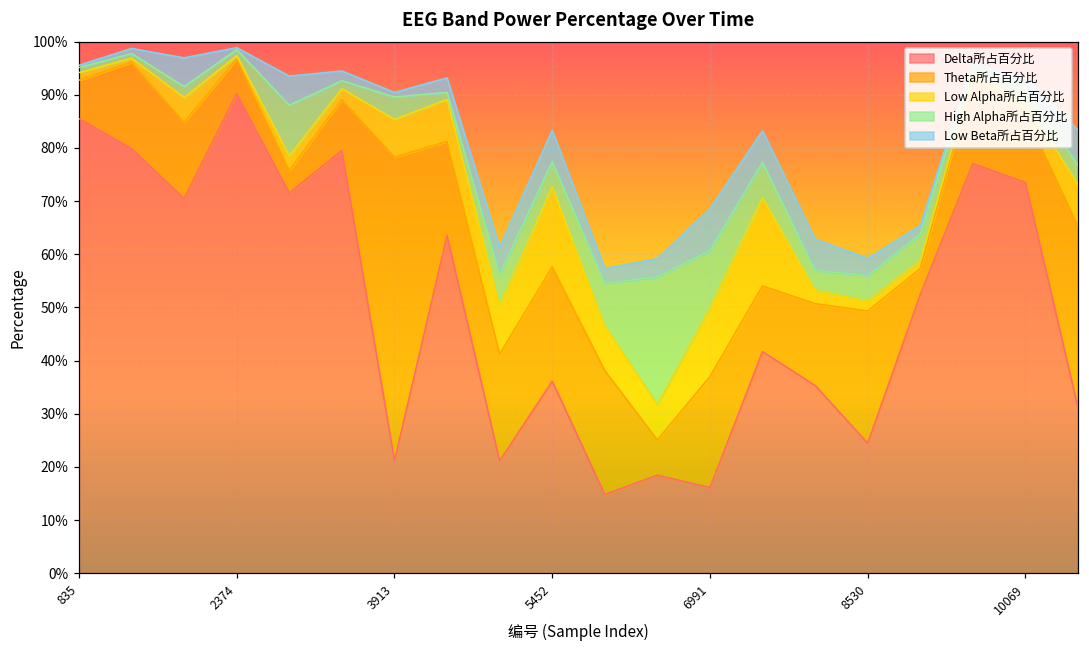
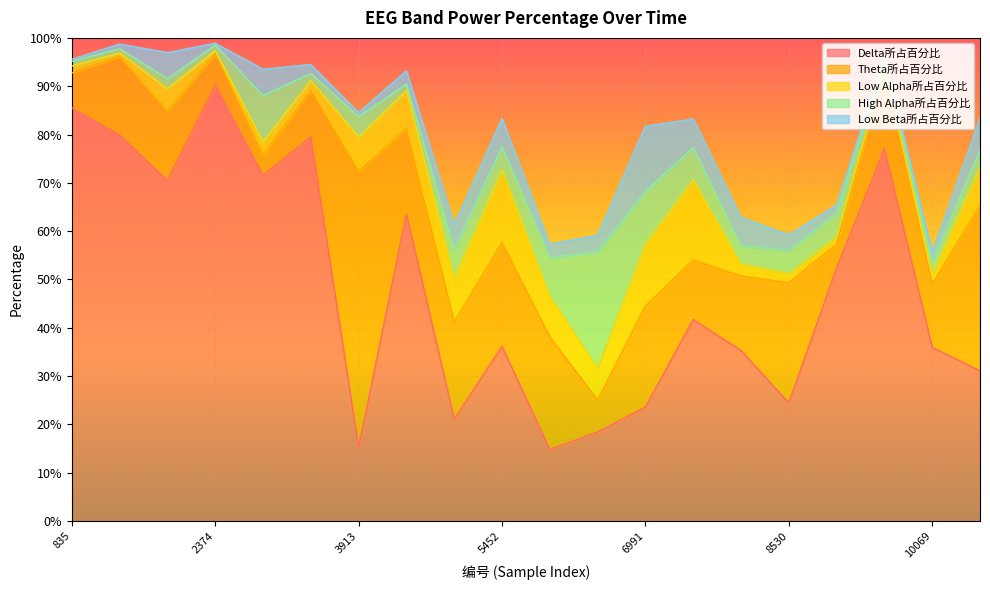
  {
    "Delta所占百分比": {
      "835": "86%",
      "2374": "90%",
-     "3913": "21%",
+     "3913": "15%",
      "5452": "36%",
-     "6991": "16%",
+     "6991": "24%",
      "8530": "24%",
-     "10069": "74%"
+     "10069": "36%"
    },
    "High Alpha所占百分比": {
      "3913": "4%",
      "5452": "5%",
      "6991": "11%",
      "8530": "5%"
    },
    "Low Beta所占百分比": {
      "3913": "1%",
      "5452": "6%",
-     "6991": "8%",
+     "6991": "14%",
      "8530": "3%"
    }
  }
